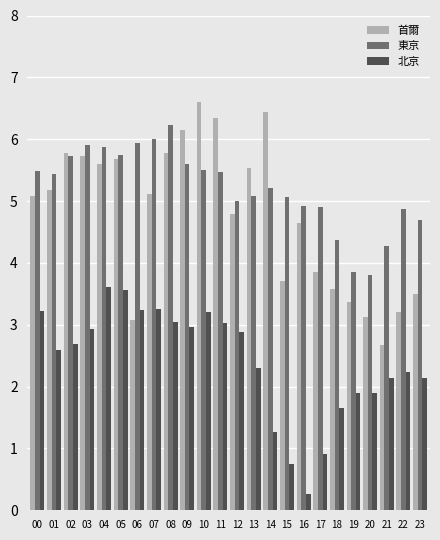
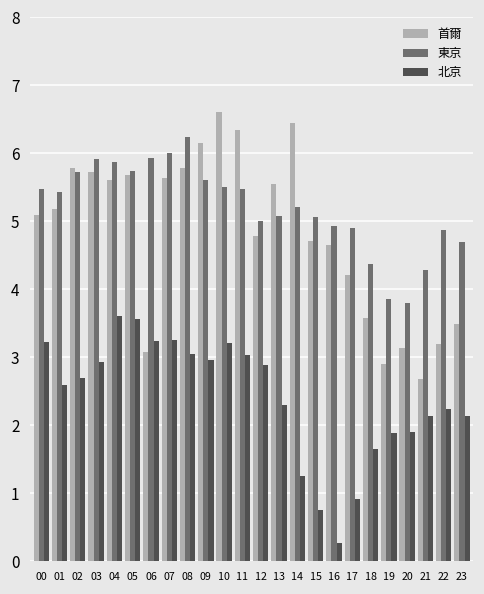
  {
    "首爾": {
      "00": 5.1,
      "01": 5.2,
      "02": 5.8,
      "03": 5.7,
      "04": 5.6,
      "05": 5.7,
      "06": 3.1,
-     "07": 5.1,
+     "07": 5.6,
      "08": 5.8,
      "09": 6.1,
      "10": 6.6,
      "11": 6.3,
      "12": 4.8,
      "13": 5.5,
      "14": 6.4,
-     "15": 3.7,
+     "15": 4.7,
      "16": 4.6,
-     "17": 3.9,
+     "17": 4.2,
      "18": 3.6,
-     "19": 3.4,
+     "19": 2.9,
      "20": 3.1,
      "21": 2.7,
      "22": 3.2,
      "23": 3.5
    }
  }
